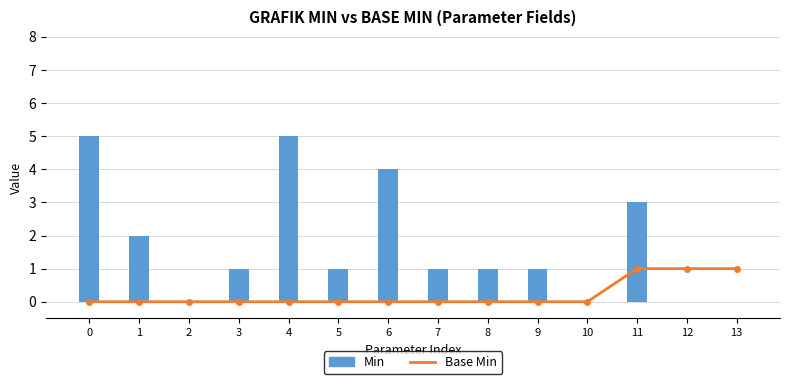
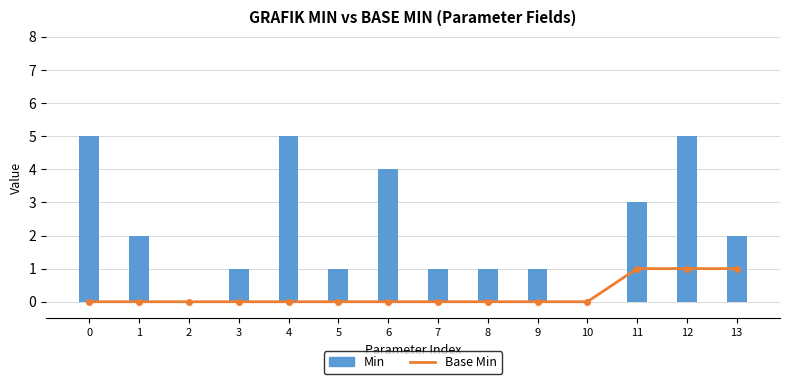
  {
    "Base Min": {
      "0": 0,
      "1": 0,
      "2": 0,
      "3": 0,
      "4": 0,
      "5": 0,
      "6": 0,
      "7": 0,
      "8": 0,
      "9": 0,
      "10": 0,
      "11": 1,
      "12": 1,
      "13": 1
    },
    "Min": {
      "0": 5,
      "1": 2,
      "2": 0,
      "3": 1,
      "4": 5,
      "5": 1,
      "6": 4,
      "7": 1,
      "8": 1,
      "9": 1,
      "10": 0,
      "11": 3,
-     "12": 0,
-     "13": 0
+     "12": 5,
+     "13": 2
    }
  }
